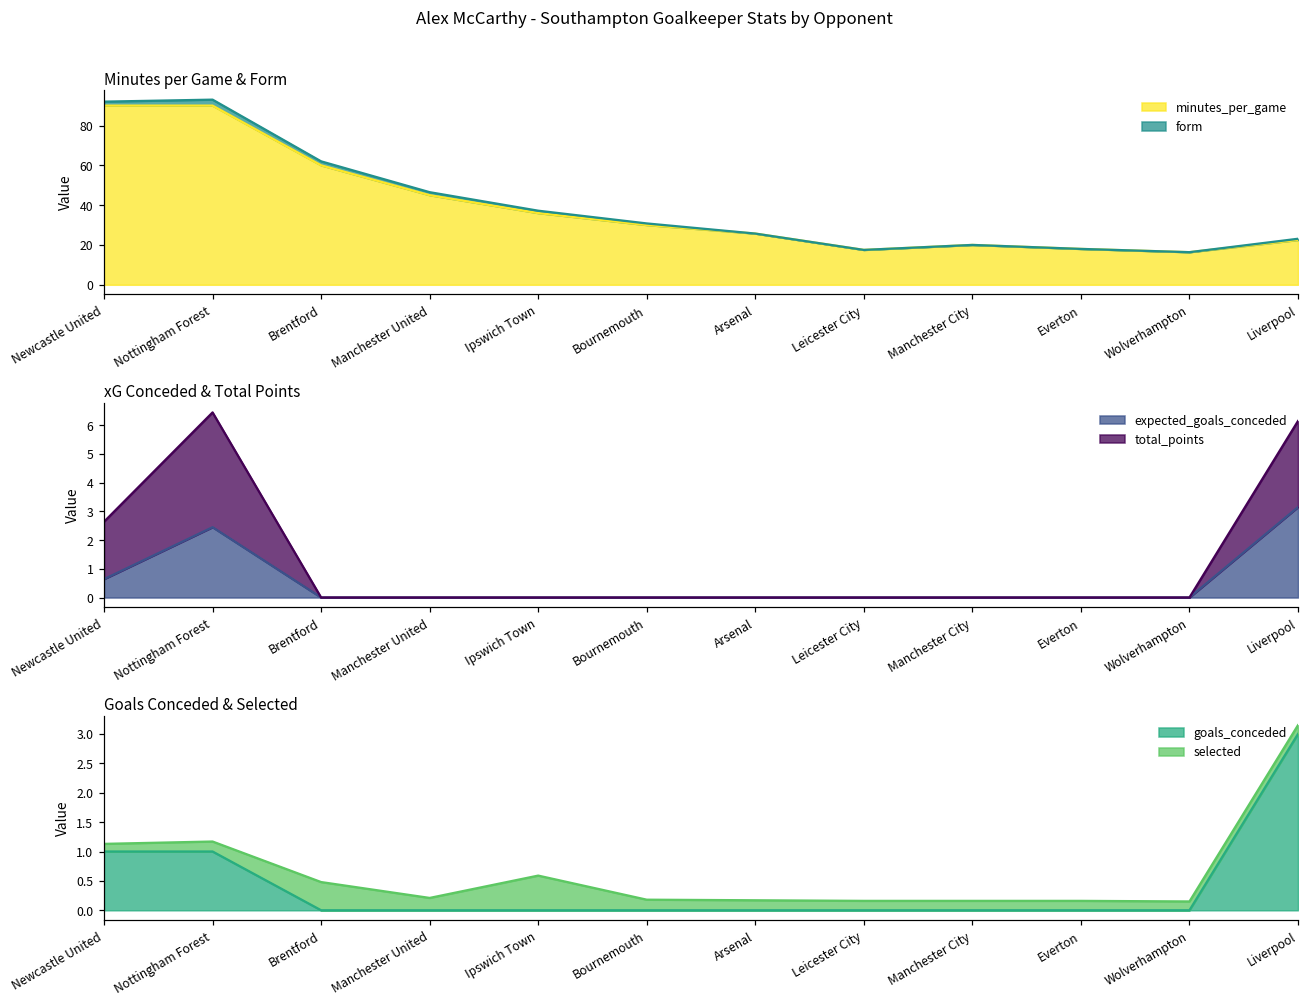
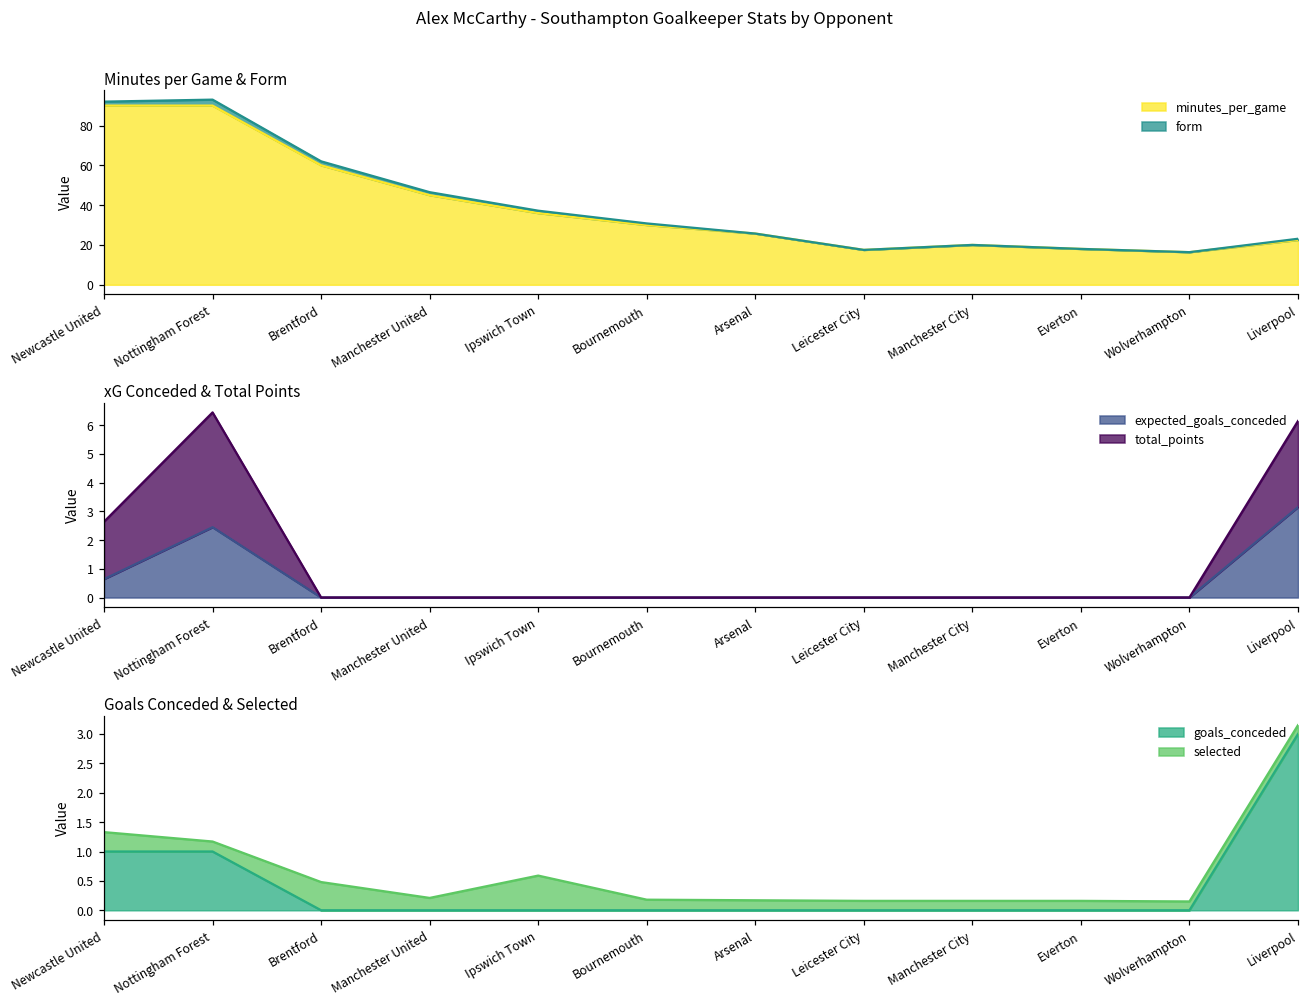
  {
    "Minutes per Game & Form": {
      "minutes_per_game": {
        "Newcastle United": 90,
        "Nottingham Forest": 90,
        "Brentford": 60,
        "Manchester United": 45
      }
    },
    "xG Conceded & Total Points": {
      "expected_goals_conceded": {
        "Newcastle United": 0.6,
        "Nottingham Forest": 2.5,
        "Liverpool": 3.2
      }
    },
    "Goals Conceded & Selected": {
      "goals_conceded": {
        "Newcastle United": 1.0,
        "Nottingham Forest": 1.0,
        "Brentford": 0.0,
        "Manchester United": 0.0,
        "Ipswich Town": 0.0,
        "Bournemouth": 0.0,
        "Arsenal": 0.0,
        "Leicester City": 0.0,
        "Manchester City": 0.0,
        "Everton": 0.0,
        "Wolverhampton": 0.0,
        "Liverpool": 3.0
      },
      "selected": {
-       "Newcastle United": 0.1,
+       "Newcastle United": 0.3,
        "Nottingham Forest": 0.2,
        "Brentford": 0.5,
        "Manchester United": 0.2,
        "Ipswich Town": 0.6,
        "Bournemouth": 0.2,
        "Arsenal": 0.2,
        "Leicester City": 0.2,
        "Manchester City": 0.2,
        "Everton": 0.2,
        "Wolverhampton": 0.2,
        "Liverpool": 0.1
      }
    }
  }
